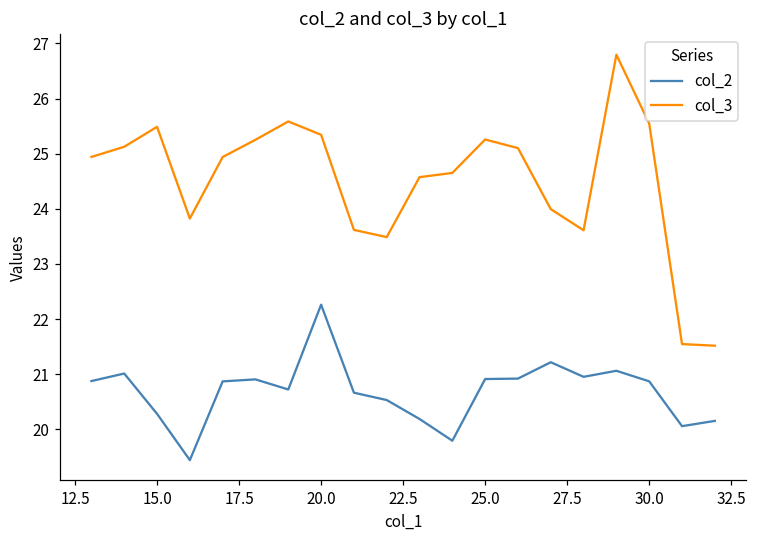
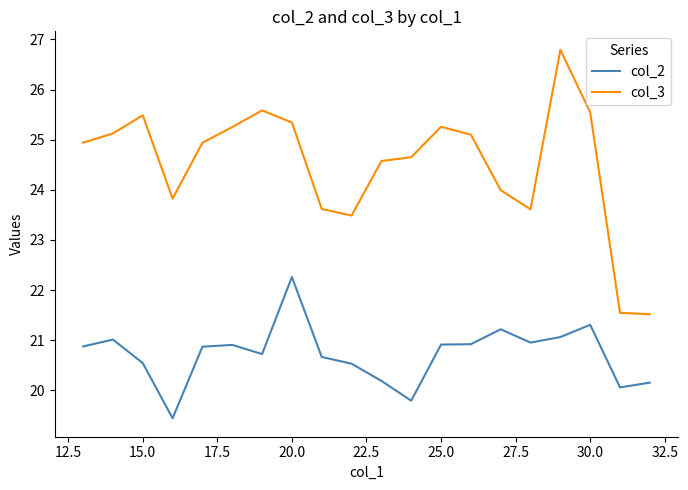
  {
    "col_2": {
-     "15.0": 20.3,
+     "15.0": 20.5,
      "20.0": 22.3,
      "25.0": 20.9,
-     "30.0": 20.9
+     "30.0": 21.3
    },
    "col_3": {
      "15.0": 25.5,
      "20.0": 25.3,
      "25.0": 25.3,
      "30.0": 25.5
    }
  }
